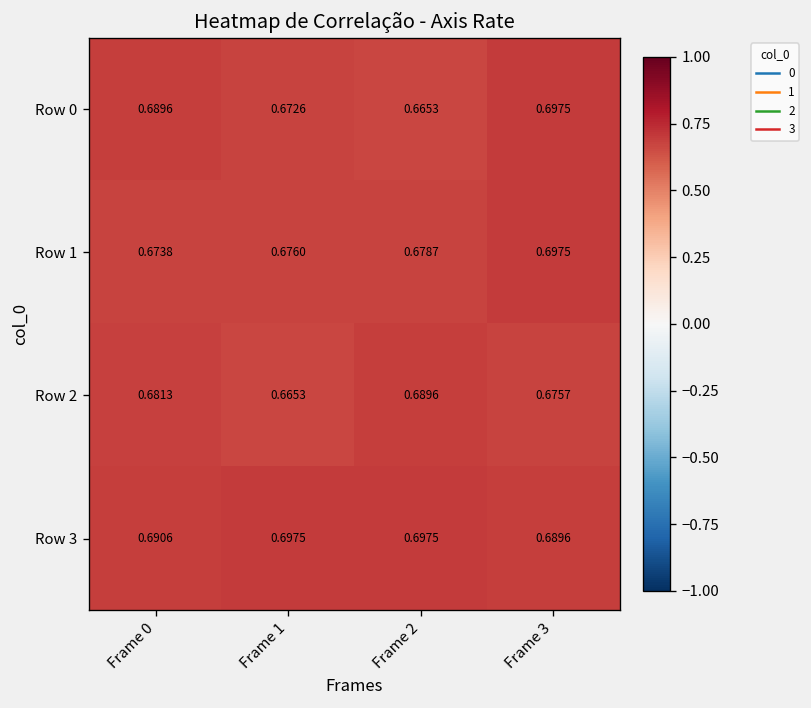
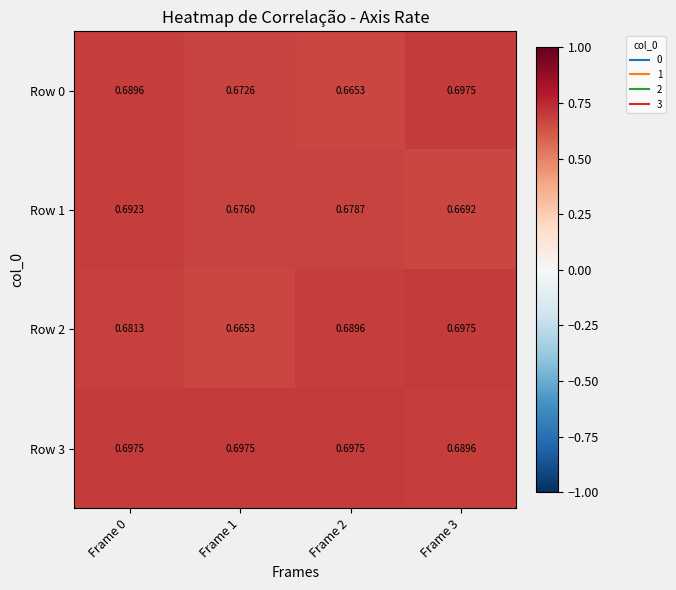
  {
    "Row 0": {
      "Frame 0": 0.6896,
      "Frame 1": 0.6726,
      "Frame 2": 0.6653,
      "Frame 3": 0.6975
    },
    "Row 1": {
-     "Frame 0": 0.6738,
+     "Frame 0": 0.6923,
      "Frame 1": 0.6760,
      "Frame 2": 0.6787,
-     "Frame 3": 0.6975
+     "Frame 3": 0.6692
    },
    "Row 2": {
      "Frame 0": 0.6813,
      "Frame 1": 0.6653,
      "Frame 2": 0.6896,
-     "Frame 3": 0.6757
+     "Frame 3": 0.6975
    },
    "Row 3": {
-     "Frame 0": 0.6906,
+     "Frame 0": 0.6975,
      "Frame 1": 0.6975,
      "Frame 2": 0.6975,
      "Frame 3": 0.6896
    }
  }
